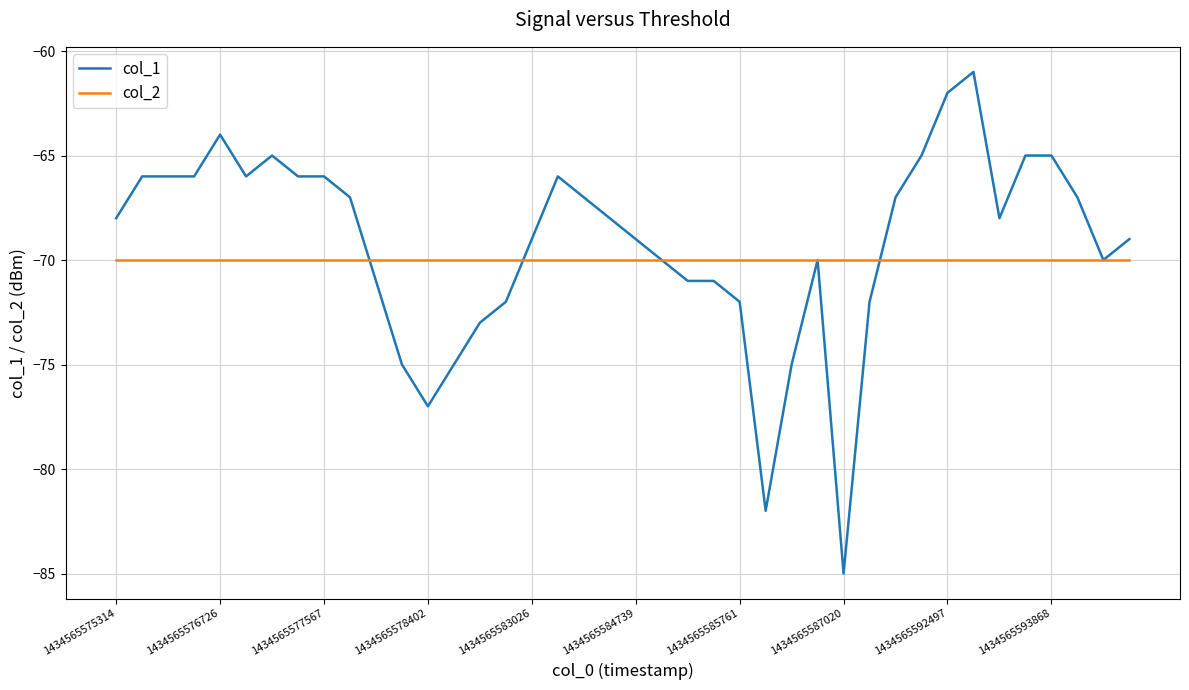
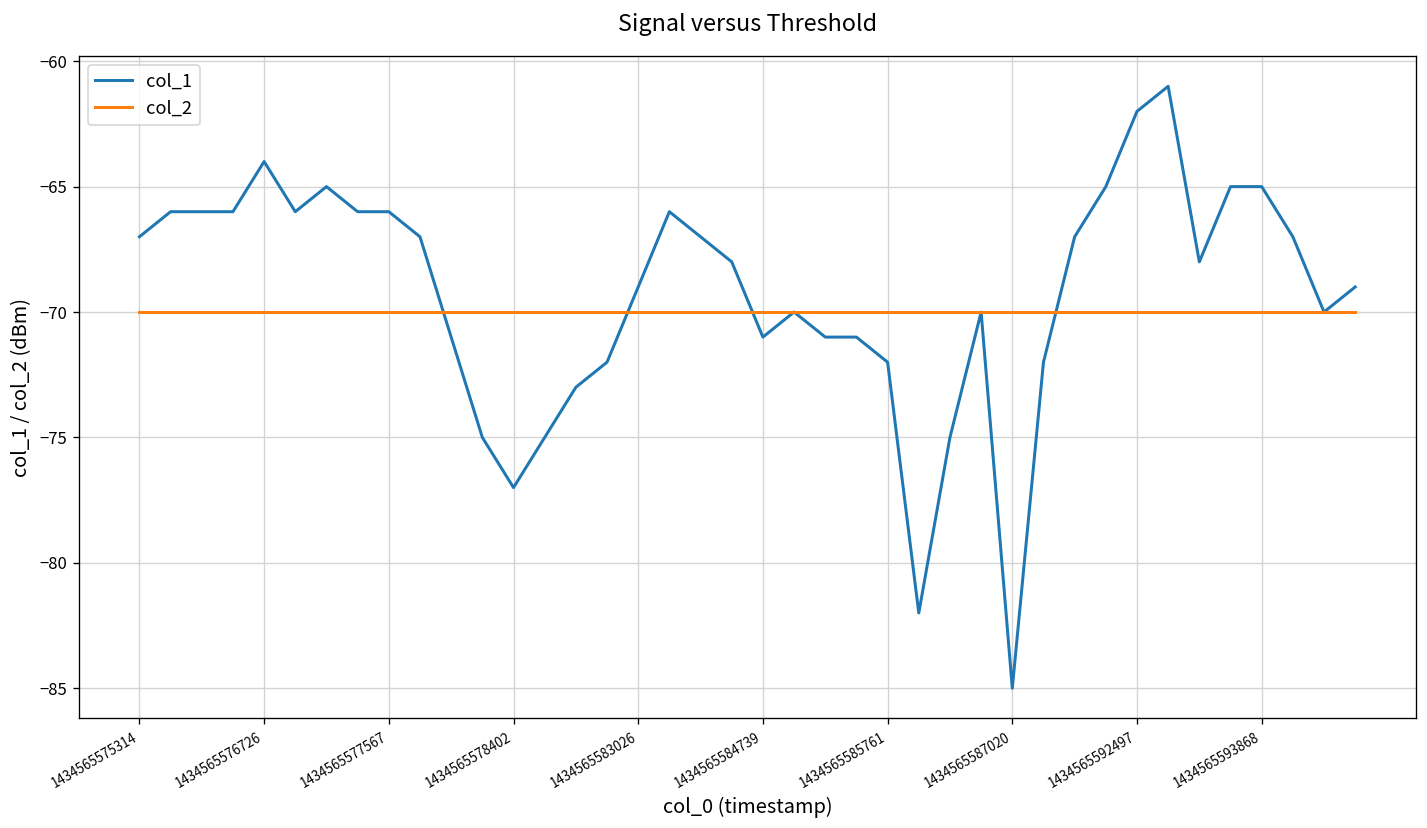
  {
    "col_1": {
-     "1434565575314": -68,
+     "1434565575314": -67,
      "1434565576726": -64,
      "1434565577567": -66,
      "1434565578402": -77,
      "1434565583026": -69,
-     "1434565584739": -69,
+     "1434565584739": -71,
      "1434565585761": -72,
      "1434565587020": -85,
      "1434565592497": -62,
      "1434565593868": -65
    },
    "col_2": {
      "1434565575314": -70,
      "1434565576726": -70,
      "1434565577567": -70,
      "1434565578402": -70,
      "1434565583026": -70,
      "1434565584739": -70,
      "1434565585761": -70,
      "1434565587020": -70,
      "1434565592497": -70,
      "1434565593868": -70
    }
  }
